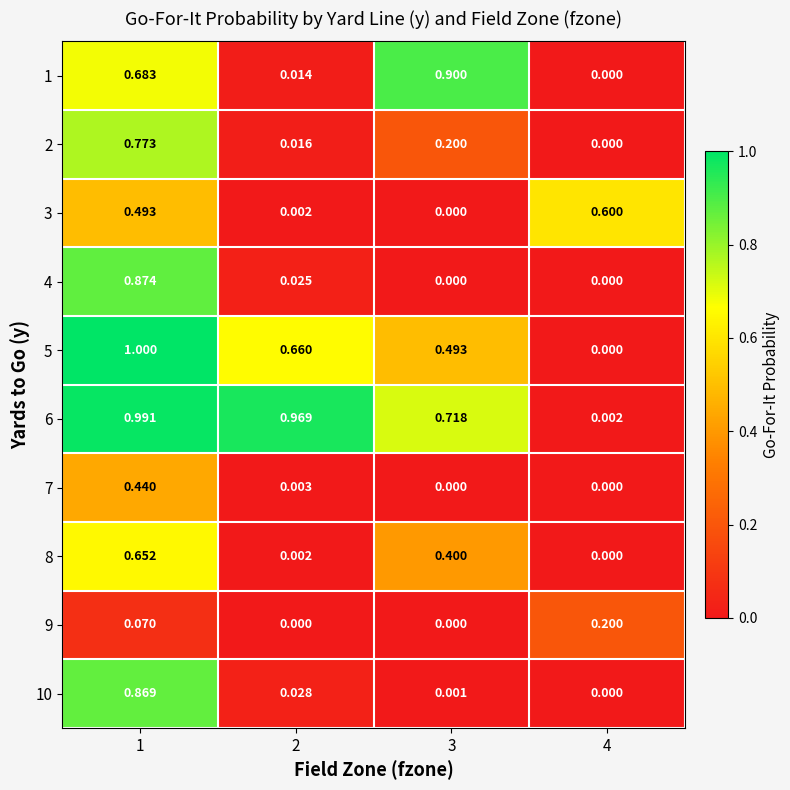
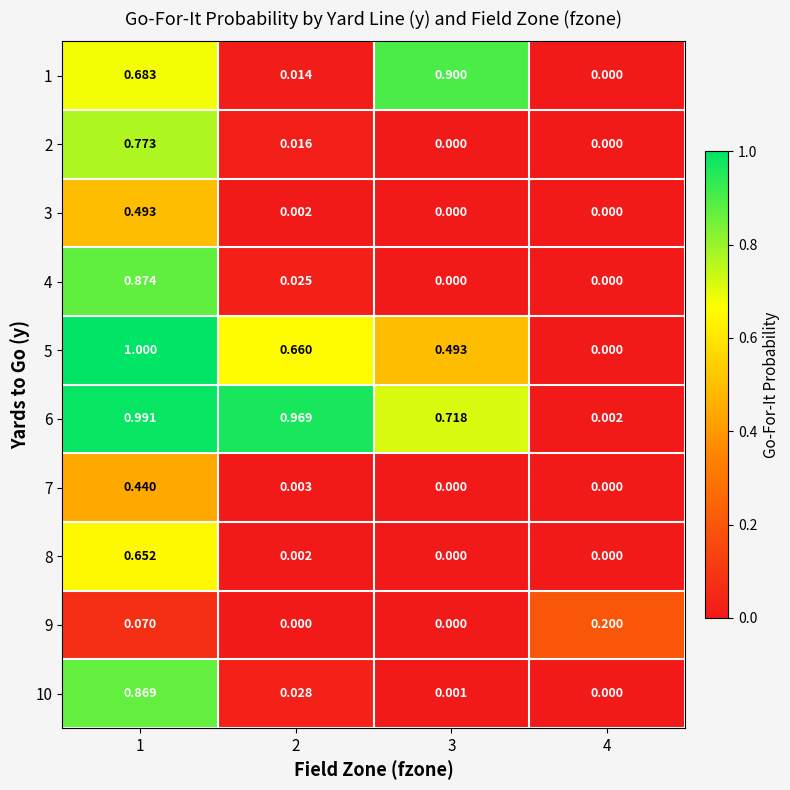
  {
    "1": {
      "1": 0.683,
      "2": 0.014,
      "3": 0.900,
      "4": 0.000
    },
    "2": {
      "1": 0.773,
      "2": 0.016,
-     "3": 0.200,
+     "3": 0.000,
      "4": 0.000
    },
    "3": {
      "1": 0.493,
      "2": 0.002,
      "3": 0.000,
-     "4": 0.600
+     "4": 0.000
    },
    "4": {
      "1": 0.874,
      "2": 0.025,
      "3": 0.000,
      "4": 0.000
    },
    "5": {
      "1": 1.000,
      "2": 0.660,
      "3": 0.493,
      "4": 0.000
    },
    "6": {
      "1": 0.991,
      "2": 0.969,
      "3": 0.718,
      "4": 0.002
    },
    "7": {
      "1": 0.440,
      "2": 0.003,
      "3": 0.000,
      "4": 0.000
    },
    "8": {
      "1": 0.652,
      "2": 0.002,
-     "3": 0.400,
+     "3": 0.000,
      "4": 0.000
    },
    "9": {
      "1": 0.070,
      "2": 0.000,
      "3": 0.000,
      "4": 0.200
    },
    "10": {
      "1": 0.869,
      "2": 0.028,
      "3": 0.001,
      "4": 0.000
    }
  }
